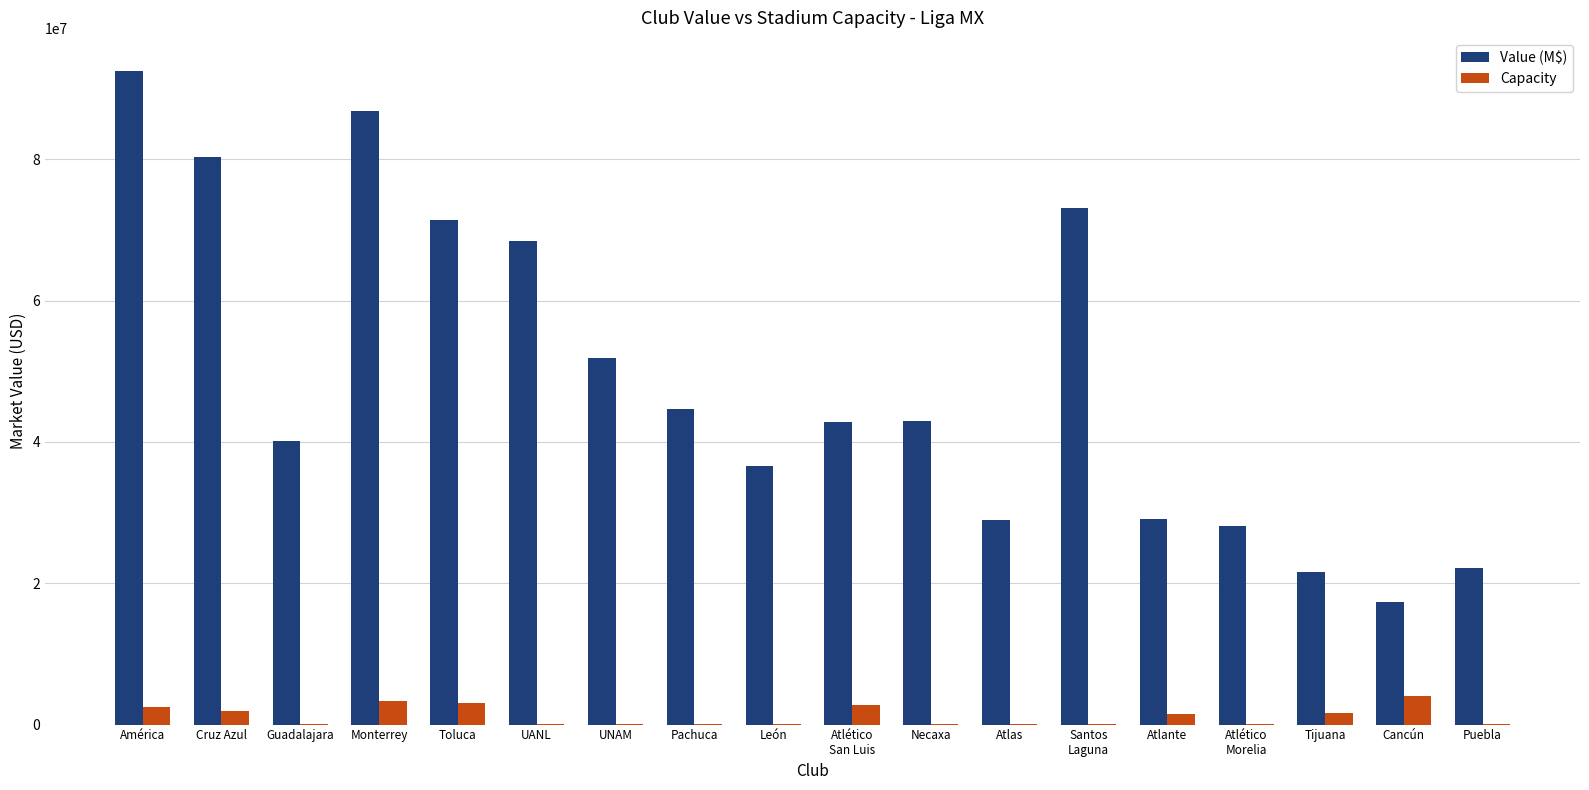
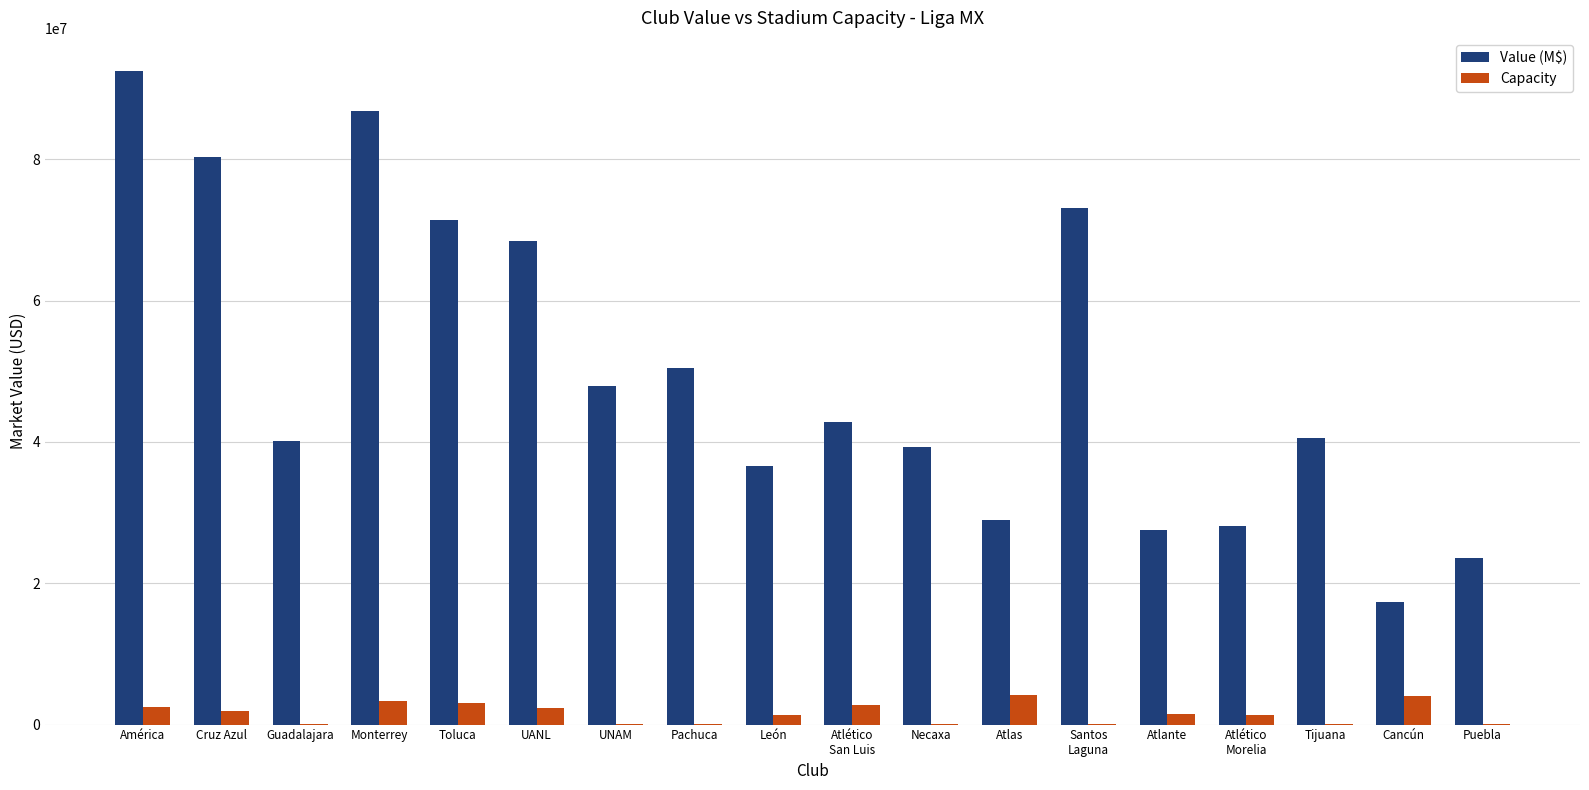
  {
    "Value (M$)": {
      "América": 93000000,
      "Cruz Azul": 80000000,
      "Guadalajara": 40000000,
      "Monterrey": 87000000,
      "Toluca": 71000000,
      "UANL": 68000000,
-     "UNAM": 52000000,
-     "Pachuca": 45000000,
+     "UNAM": 48000000,
+     "Pachuca": 50000000,
      "León": 37000000,
      "Atlético San Luis": 43000000,
-     "Necaxa": 43000000,
+     "Necaxa": 39000000,
      "Atlas": 29000000,
      "Santos Laguna": 73000000,
-     "Atlante": 29000000,
+     "Atlante": 27000000,
      "Atlético Morelia": 28000000,
-     "Tijuana": 22000000,
+     "Tijuana": 41000000,
      "Cancún": 17000000,
-     "Puebla": 22000000
+     "Puebla": 24000000
    },
    "Capacity": {
      "América": 3000000,
      "Cruz Azul": 2000000,
      "Monterrey": 3000000,
      "Toluca": 3000000,
-     "UANL": 0,
-     "León": 0,
+     "UANL": 2000000,
+     "León": 1000000,
      "Atlético San Luis": 3000000,
-     "Atlas": 0,
+     "Atlas": 4000000,
      "Atlante": 2000000,
-     "Atlético Morelia": 0,
-     "Tijuana": 2000000,
+     "Atlético Morelia": 1000000,
+     "Tijuana": 0,
      "Cancún": 4000000
    }
  }
